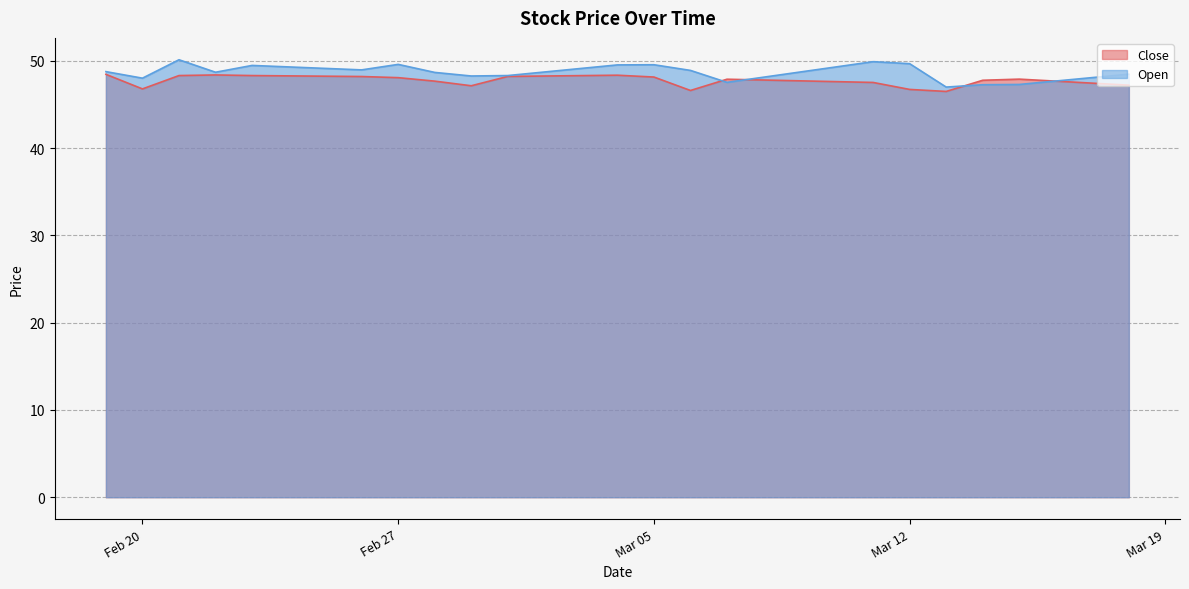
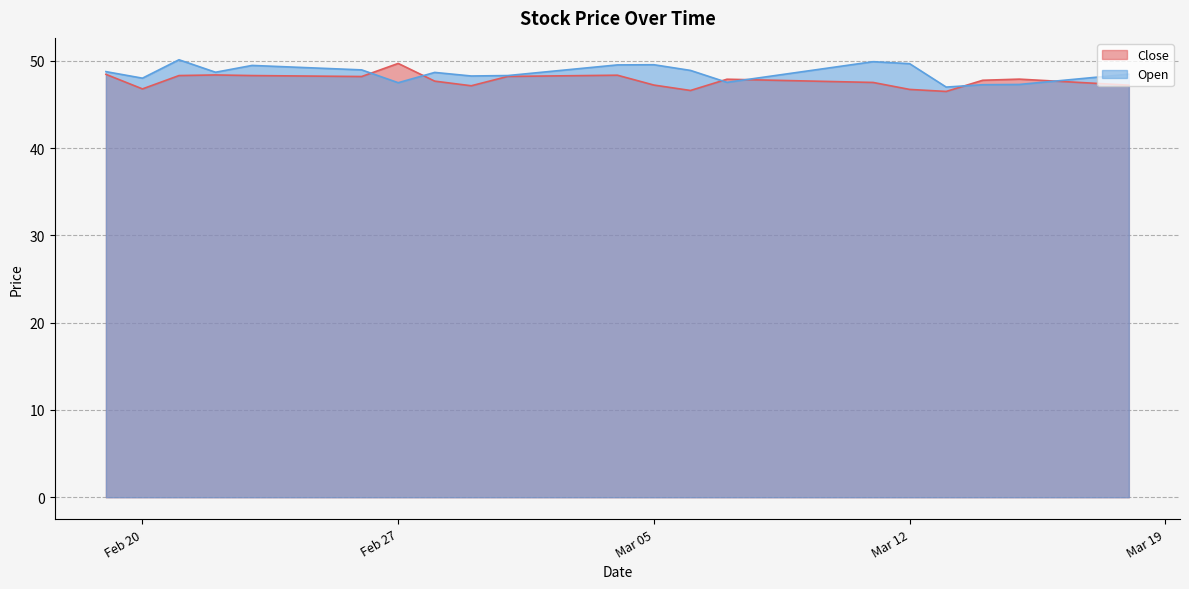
  {
    "Close": {
      "Feb 20": 47,
-     "Feb 27": 48,
-     "Mar 05": 48,
+     "Feb 27": 50,
+     "Mar 05": 47,
      "Mar 12": 47
    },
    "Open": {
      "Feb 20": 48,
-     "Feb 27": 50,
+     "Feb 27": 48,
      "Mar 05": 50,
      "Mar 12": 50
    }
  }
